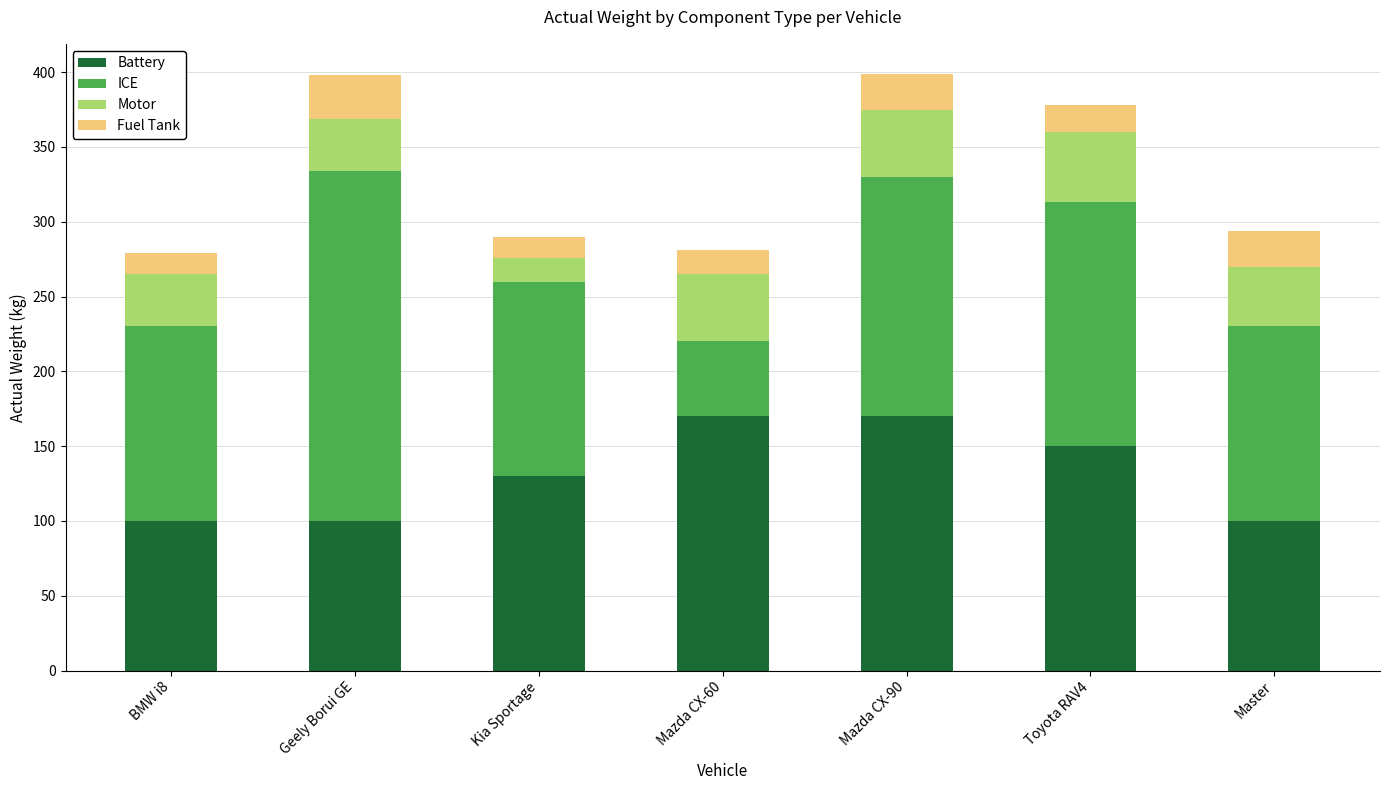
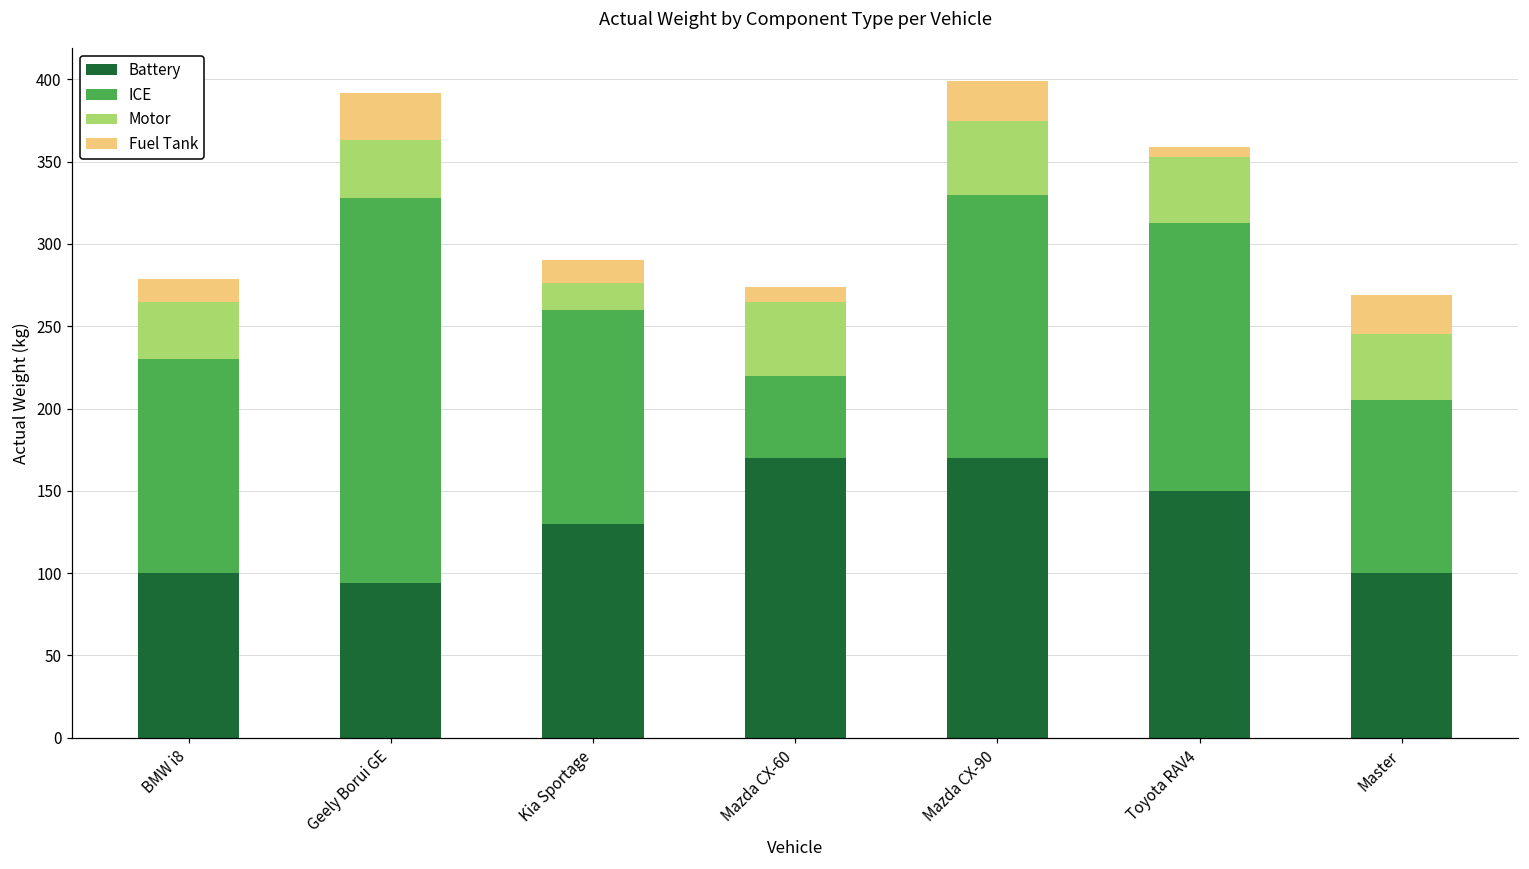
  {
    "Battery": {
      "BMW i8": 100,
-     "Geely Borui GE": 100,
+     "Geely Borui GE": 94,
      "Kia Sportage": 130,
      "Mazda CX-60": 170,
      "Mazda CX-90": 170,
      "Toyota RAV4": 150,
      "Master": 100
    },
    "ICE": {
      "BMW i8": 130,
      "Geely Borui GE": 234,
      "Kia Sportage": 130,
      "Mazda CX-60": 50,
      "Mazda CX-90": 160,
      "Toyota RAV4": 163,
-     "Master": 130
+     "Master": 105
    },
    "Motor": {
      "BMW i8": 35,
      "Geely Borui GE": 35,
      "Kia Sportage": 16,
      "Mazda CX-60": 45,
      "Mazda CX-90": 45,
-     "Toyota RAV4": 47,
+     "Toyota RAV4": 40,
      "Master": 40
    },
    "Fuel Tank": {
      "BMW i8": 14,
      "Geely Borui GE": 29,
      "Kia Sportage": 14,
-     "Mazda CX-60": 16,
+     "Mazda CX-60": 9,
      "Mazda CX-90": 24,
-     "Toyota RAV4": 18,
+     "Toyota RAV4": 6,
      "Master": 24
    }
  }
